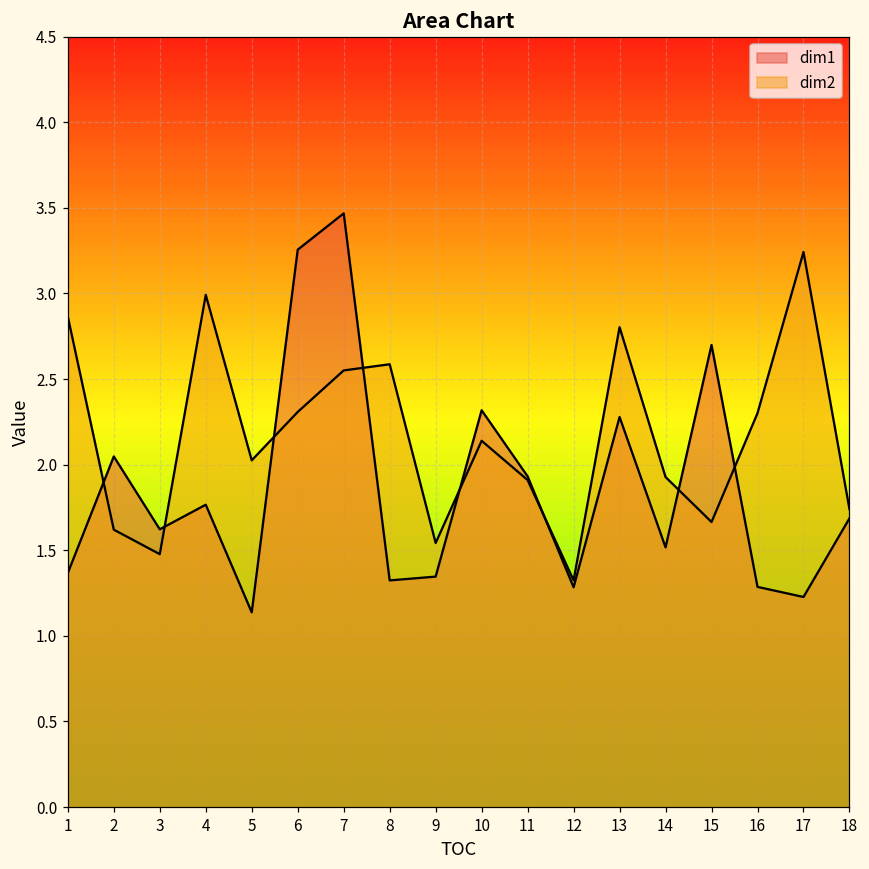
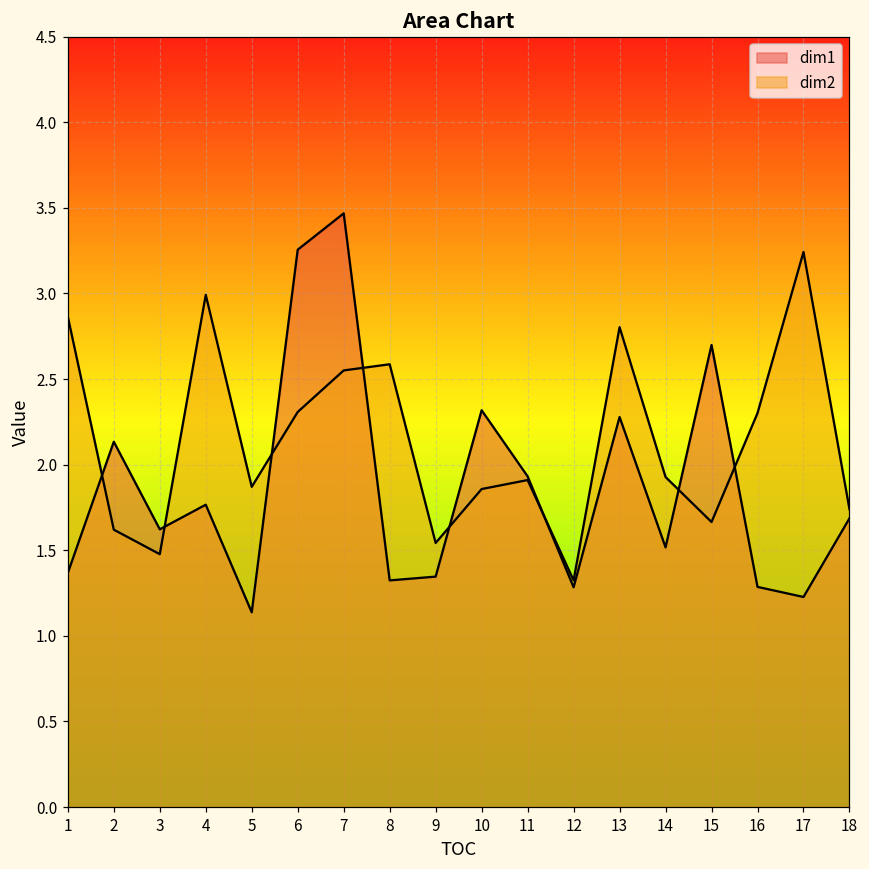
  {
    "dim1": {
      "1": 1.37,
-     "2": 2.05,
+     "2": 2.13,
      "3": 1.62,
      "4": 1.77,
      "5": 1.14,
      "6": 3.26,
      "7": 3.47,
      "8": 1.32,
      "9": 1.35,
      "10": 2.32,
      "11": 1.93,
      "12": 1.28,
      "13": 2.28,
      "14": 1.52,
      "15": 2.70,
      "16": 1.29,
      "17": 1.23,
      "18": 1.69
    },
    "dim2": {
      "1": 2.86,
      "2": 1.62,
      "3": 1.48,
      "4": 2.99,
-     "5": 2.03,
+     "5": 1.87,
      "6": 2.31,
      "7": 2.55,
      "8": 2.59,
      "9": 1.54,
-     "10": 2.14,
+     "10": 1.86,
      "11": 1.91,
      "12": 1.32,
      "13": 2.80,
      "14": 1.93,
      "15": 1.67,
      "16": 2.30,
      "17": 3.24,
      "18": 1.74
    }
  }
